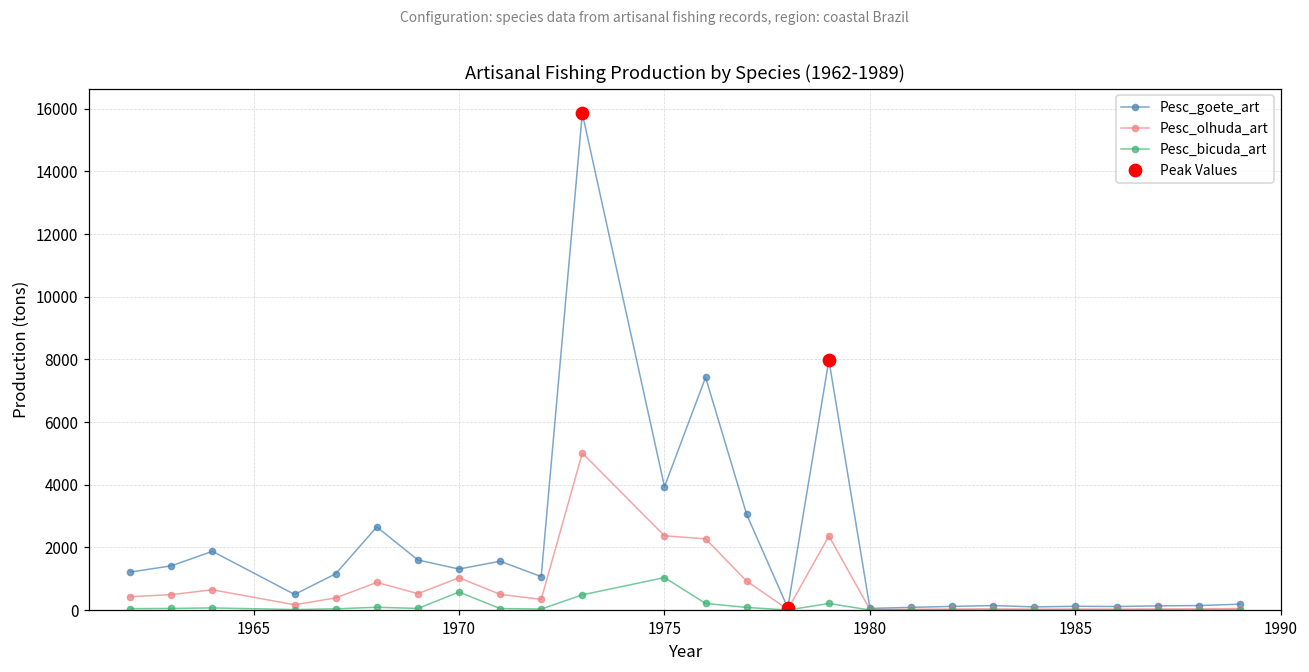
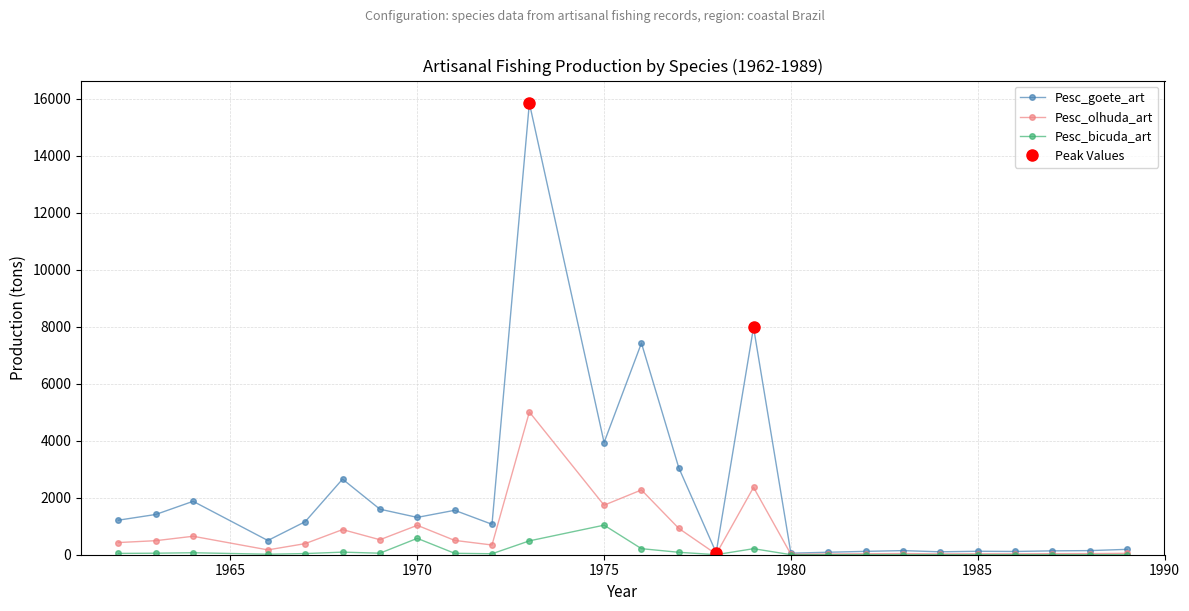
  {
    "Pesc_goete_art": {
      "1970": 1300,
      "1975": 3900
    },
    "Pesc_olhuda_art": {
      "1970": 1000,
-     "1975": 2400
+     "1975": 1700
    },
    "Pesc_bicuda_art": {
      "1970": 600,
      "1975": 1000
    }
  }
